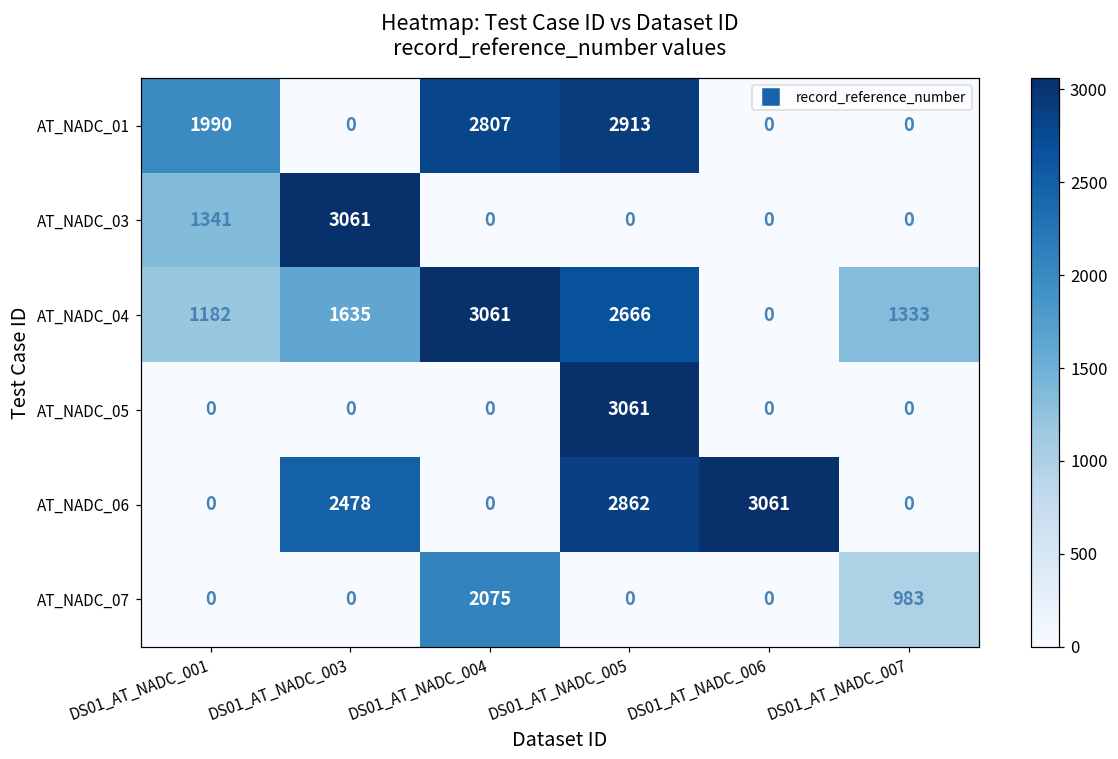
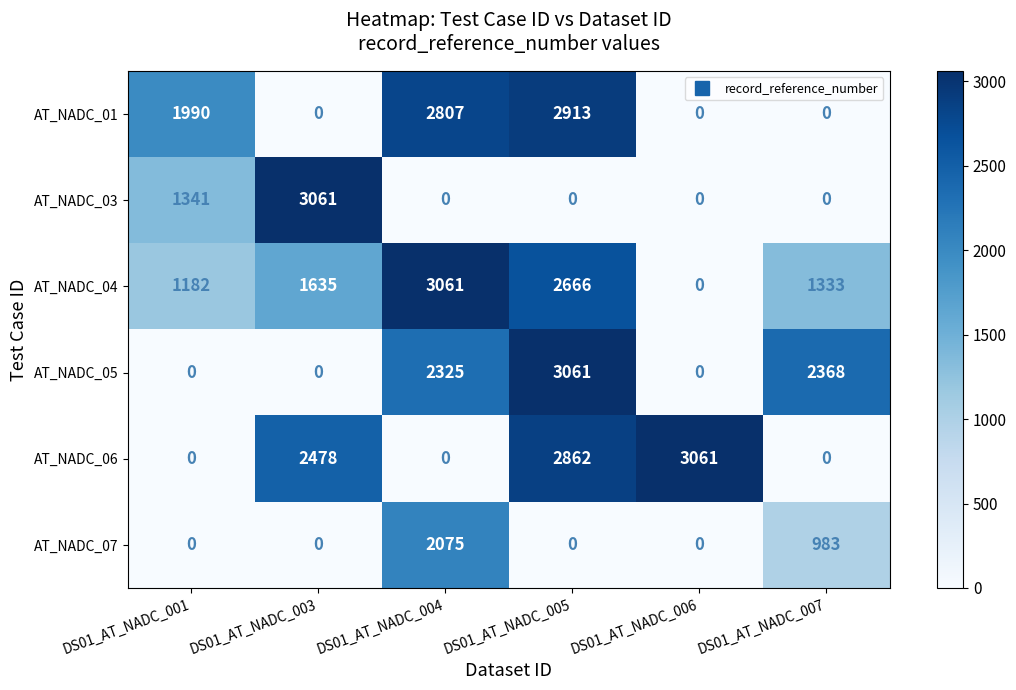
  {
    "AT_NADC_01": {
      "DS01_AT_NADC_001": 1990,
      "DS01_AT_NADC_003": 0,
      "DS01_AT_NADC_004": 2807,
      "DS01_AT_NADC_005": 2913,
      "DS01_AT_NADC_006": 0,
      "DS01_AT_NADC_007": 0
    },
    "AT_NADC_03": {
      "DS01_AT_NADC_001": 1341,
      "DS01_AT_NADC_003": 3061,
      "DS01_AT_NADC_004": 0,
      "DS01_AT_NADC_005": 0,
      "DS01_AT_NADC_006": 0,
      "DS01_AT_NADC_007": 0
    },
    "AT_NADC_04": {
      "DS01_AT_NADC_001": 1182,
      "DS01_AT_NADC_003": 1635,
      "DS01_AT_NADC_004": 3061,
      "DS01_AT_NADC_005": 2666,
      "DS01_AT_NADC_006": 0,
      "DS01_AT_NADC_007": 1333
    },
    "AT_NADC_05": {
      "DS01_AT_NADC_001": 0,
      "DS01_AT_NADC_003": 0,
-     "DS01_AT_NADC_004": 0,
+     "DS01_AT_NADC_004": 2325,
      "DS01_AT_NADC_005": 3061,
      "DS01_AT_NADC_006": 0,
-     "DS01_AT_NADC_007": 0
+     "DS01_AT_NADC_007": 2368
    },
    "AT_NADC_06": {
      "DS01_AT_NADC_001": 0,
      "DS01_AT_NADC_003": 2478,
      "DS01_AT_NADC_004": 0,
      "DS01_AT_NADC_005": 2862,
      "DS01_AT_NADC_006": 3061,
      "DS01_AT_NADC_007": 0
    },
    "AT_NADC_07": {
      "DS01_AT_NADC_001": 0,
      "DS01_AT_NADC_003": 0,
      "DS01_AT_NADC_004": 2075,
      "DS01_AT_NADC_005": 0,
      "DS01_AT_NADC_006": 0,
      "DS01_AT_NADC_007": 983
    }
  }
